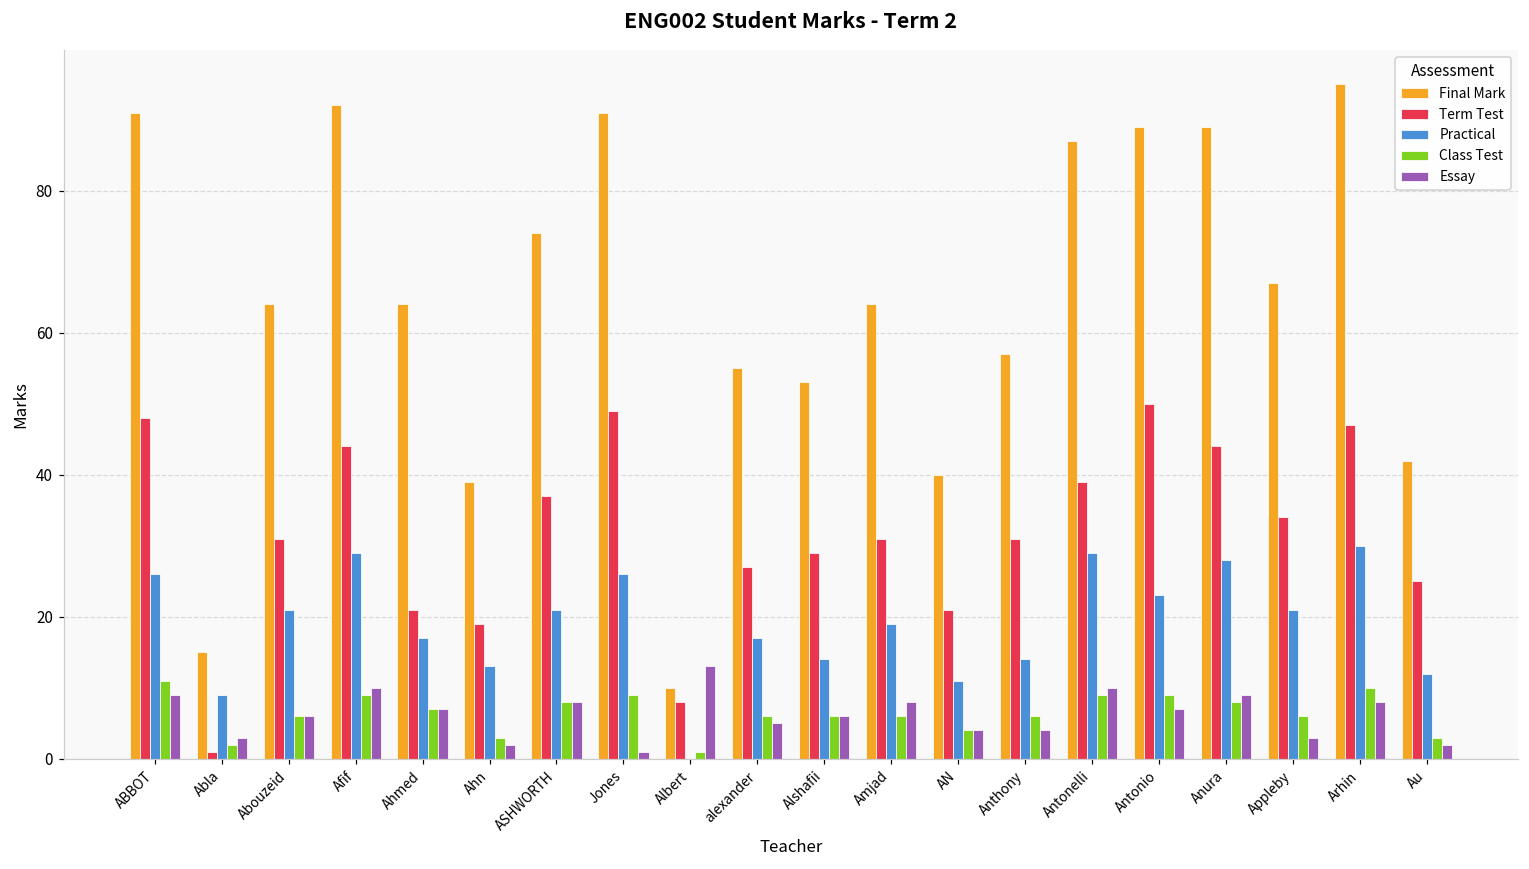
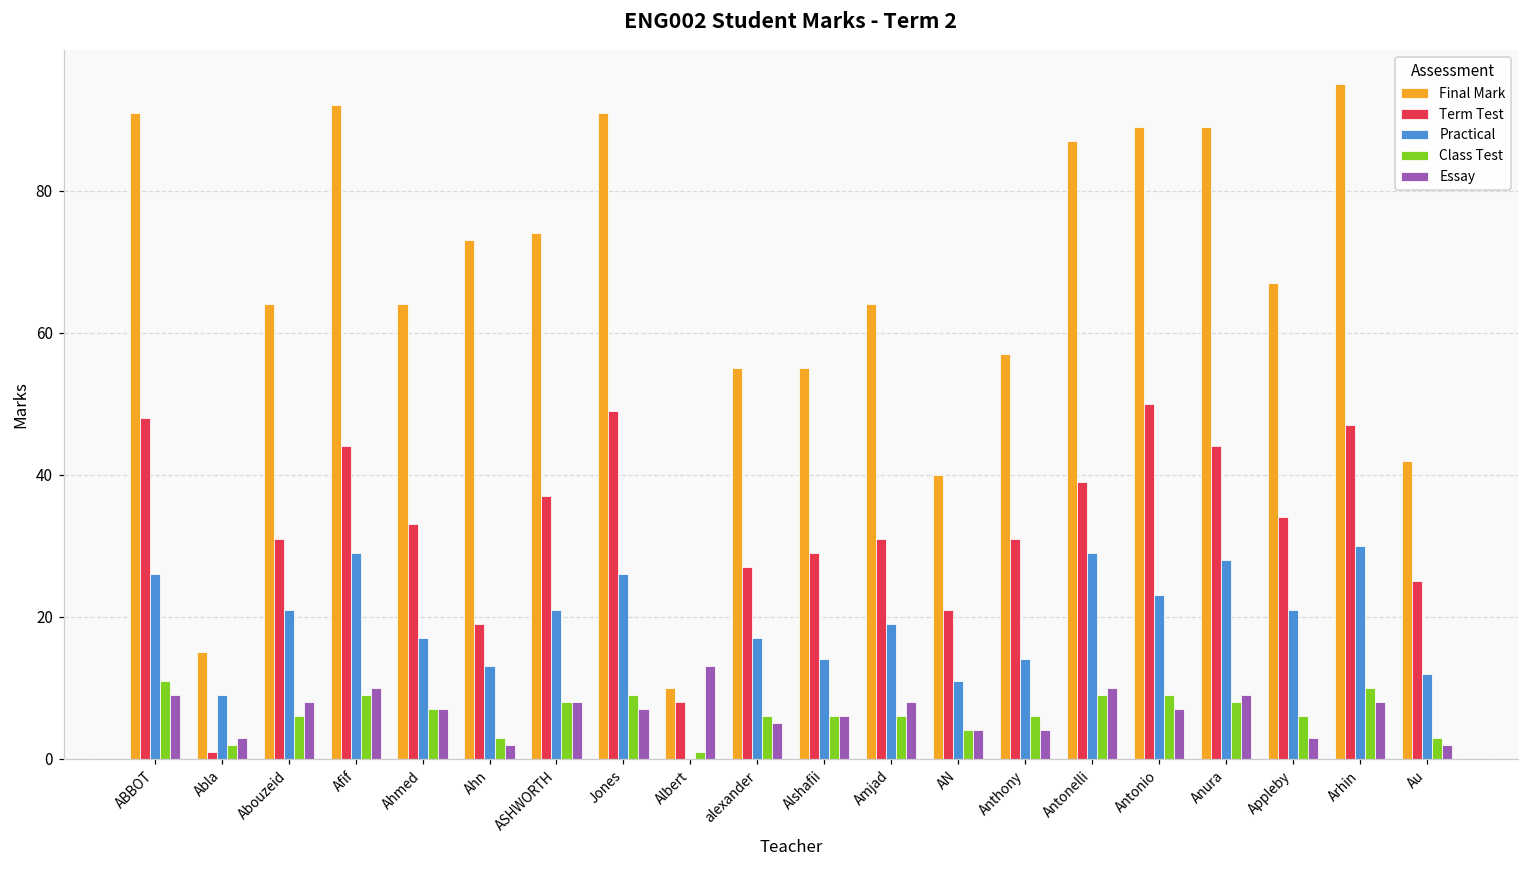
  {
    "Final Mark": {
      "ABBOT": 91,
      "Abla": 15,
      "Abouzeid": 64,
      "Afif": 92,
      "Ahmed": 64,
-     "Ahn": 39,
+     "Ahn": 73,
      "ASHWORTH": 74,
      "Jones": 91,
      "Albert": 10,
      "alexander": 55,
-     "Alshafii": 53,
+     "Alshafii": 55,
      "Amjad": 64,
      "AN": 40,
      "Anthony": 57,
      "Antonelli": 87,
      "Antonio": 89,
      "Anura": 89,
      "Appleby": 67,
      "Arhin": 95,
      "Au": 42
    },
    "Term Test": {
      "ABBOT": 48,
      "Abla": 1,
      "Abouzeid": 31,
      "Afif": 44,
-     "Ahmed": 21,
+     "Ahmed": 33,
      "Ahn": 19,
      "ASHWORTH": 37,
      "Jones": 49,
      "Albert": 8,
      "alexander": 27,
      "Alshafii": 29,
      "Amjad": 31,
      "AN": 21,
      "Anthony": 31,
      "Antonelli": 39,
      "Antonio": 50,
      "Anura": 44,
      "Appleby": 34,
      "Arhin": 47,
      "Au": 25
    },
    "Practical": {
      "ABBOT": 26,
      "Abla": 9,
      "Abouzeid": 21,
      "Afif": 29,
      "Ahmed": 17,
      "Ahn": 13,
      "ASHWORTH": 21,
      "Jones": 26,
      "Albert": 0,
      "alexander": 17,
      "Alshafii": 14,
      "Amjad": 19,
      "AN": 11,
      "Anthony": 14,
      "Antonelli": 29,
      "Antonio": 23,
      "Anura": 28,
      "Appleby": 21,
      "Arhin": 30,
      "Au": 12
    },
    "Class Test": {
      "ABBOT": 11,
      "Abla": 2,
      "Abouzeid": 6,
      "Afif": 9,
      "Ahmed": 7,
      "Ahn": 3,
      "ASHWORTH": 8,
      "Jones": 9,
      "Albert": 1,
      "alexander": 6,
      "Alshafii": 6,
      "Amjad": 6,
      "AN": 4,
      "Anthony": 6,
      "Antonelli": 9,
      "Antonio": 9,
      "Anura": 8,
      "Appleby": 6,
      "Arhin": 10,
      "Au": 3
    },
    "Essay": {
      "ABBOT": 9,
      "Abla": 3,
-     "Abouzeid": 6,
+     "Abouzeid": 8,
      "Afif": 10,
      "Ahmed": 7,
      "Ahn": 2,
      "ASHWORTH": 8,
-     "Jones": 1,
+     "Jones": 7,
      "Albert": 13,
      "alexander": 5,
      "Alshafii": 6,
      "Amjad": 8,
      "AN": 4,
      "Anthony": 4,
      "Antonelli": 10,
      "Antonio": 7,
      "Anura": 9,
      "Appleby": 3,
      "Arhin": 8,
      "Au": 2
    }
  }
